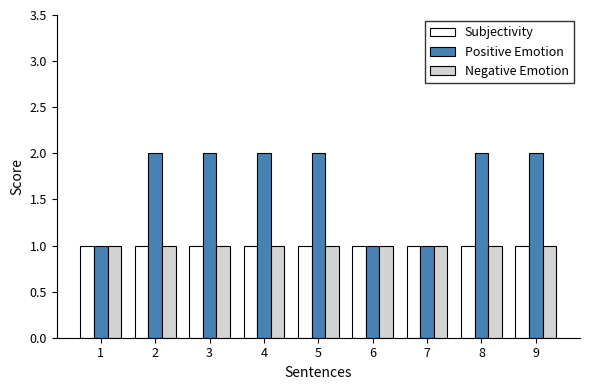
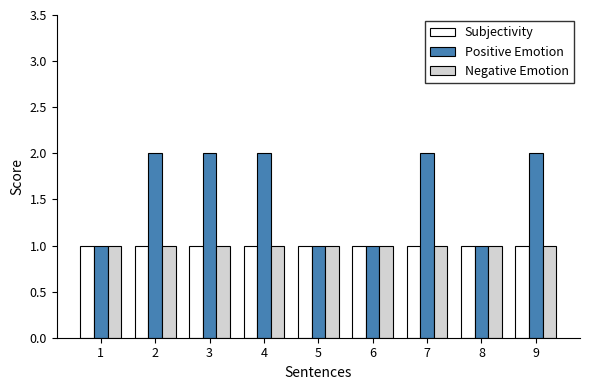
  {
    "Subjectivity": {
      "1": 1,
      "2": 1,
      "3": 1,
      "4": 1,
      "5": 1,
      "6": 1,
      "7": 1,
      "8": 1,
      "9": 1
    },
    "Positive Emotion": {
      "1": 1,
      "2": 2,
      "3": 2,
      "4": 2,
-     "5": 2,
+     "5": 1,
      "6": 1,
-     "7": 1,
-     "8": 2,
+     "7": 2,
+     "8": 1,
      "9": 2
    },
    "Negative Emotion": {
      "1": 1,
      "2": 1,
      "3": 1,
      "4": 1,
      "5": 1,
      "6": 1,
      "7": 1,
      "8": 1,
      "9": 1
    }
  }
